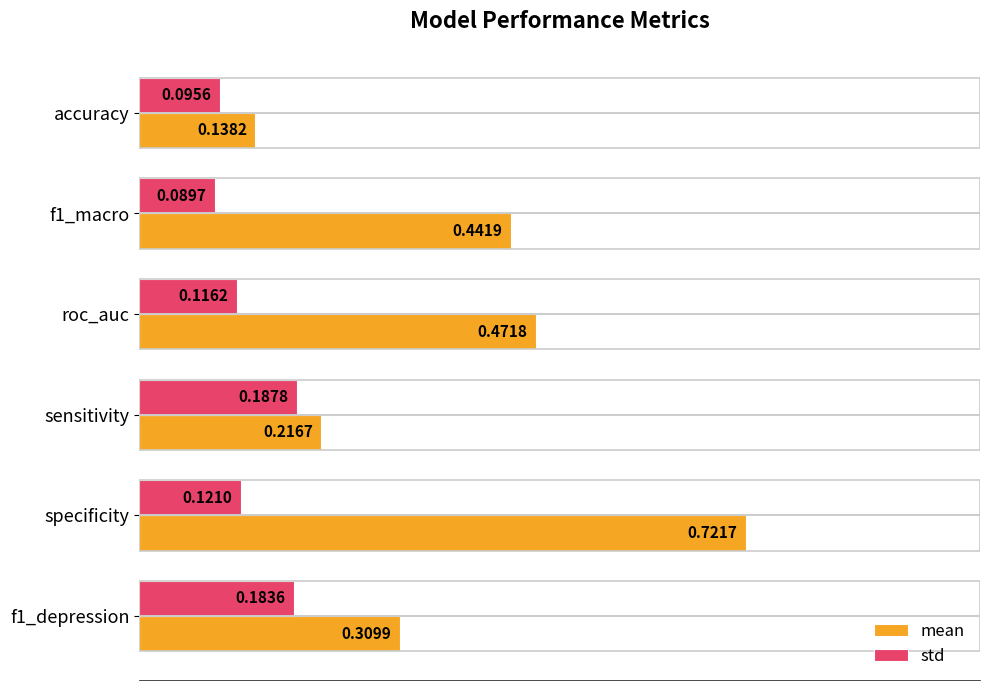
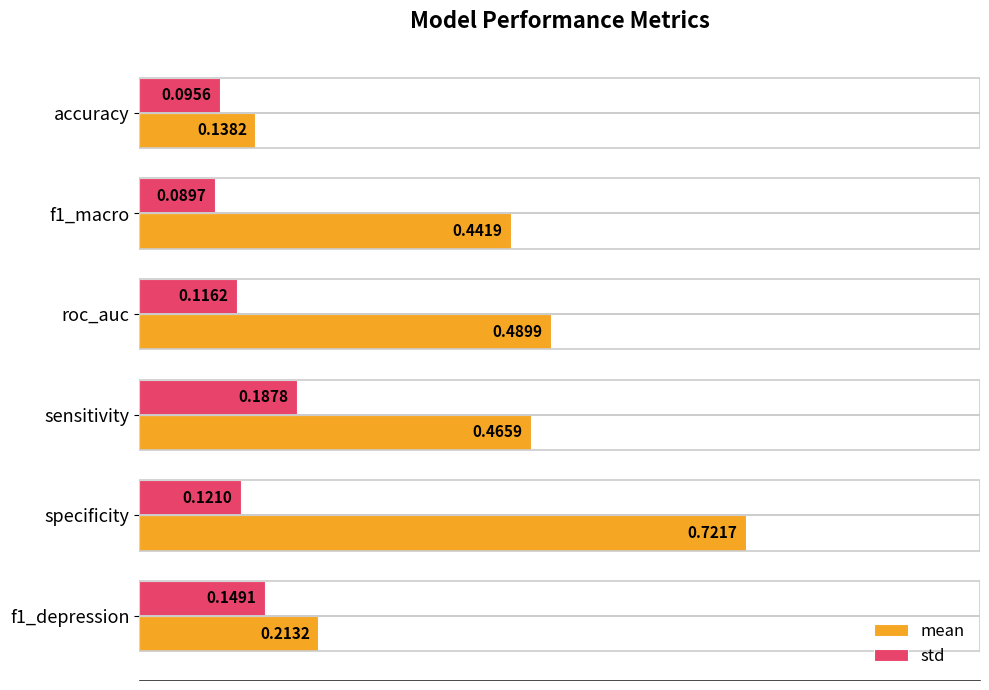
  {
    "mean": {
      "accuracy": 0.1382,
      "f1_macro": 0.4419,
-     "roc_auc": 0.4718,
-     "sensitivity": 0.2167,
+     "roc_auc": 0.4899,
+     "sensitivity": 0.4659,
      "specificity": 0.7217,
-     "f1_depression": 0.3099
+     "f1_depression": 0.2132
    },
    "std": {
      "accuracy": 0.0956,
      "f1_macro": 0.0897,
      "roc_auc": 0.1162,
      "sensitivity": 0.1878,
      "specificity": 0.1210,
-     "f1_depression": 0.1836
+     "f1_depression": 0.1491
    }
  }
